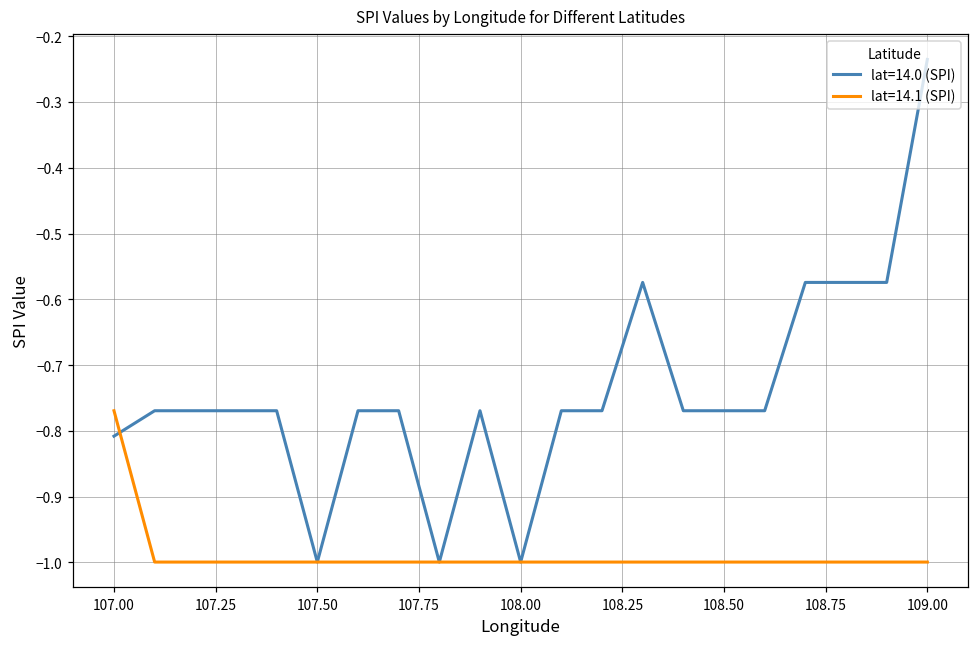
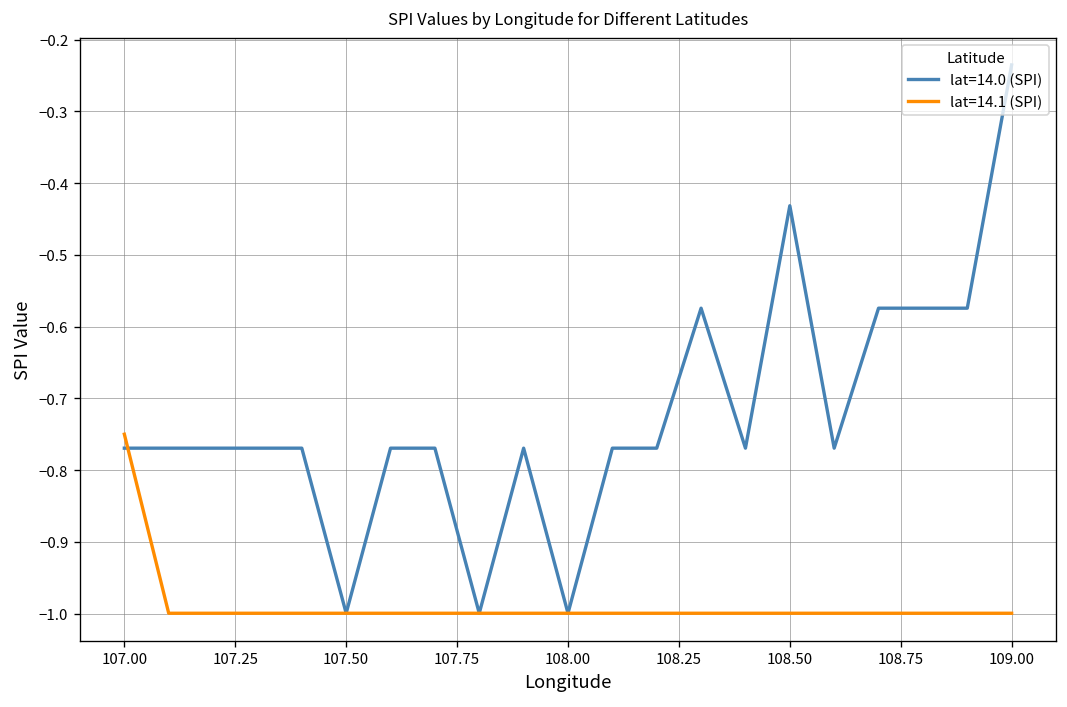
  {
    "lat=14.0 (SPI)": {
-     "107.00": -0.81,
-     "108.50": -0.77
+     "107.00": -0.77,
+     "108.50": -0.43
    },
    "lat=14.1 (SPI)": {
-     "107.00": -0.77,
+     "107.00": -0.75,
      "108.50": -1.00,
      "109.00": -1.00
    }
  }
